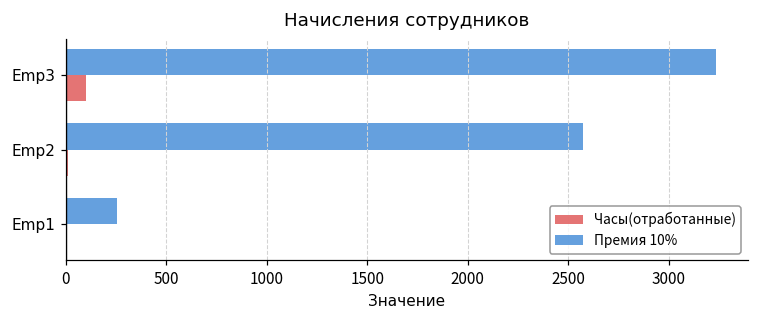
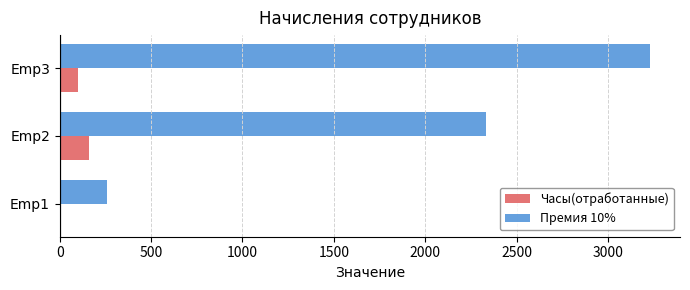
  {
    "Часы(отработанные)": {
      "Emp3": 100,
-     "Emp2": 10
+     "Emp2": 160
    },
    "Премия 10%": {
      "Emp3": 3230,
-     "Emp2": 2570,
+     "Emp2": 2330,
      "Emp1": 260
    }
  }
